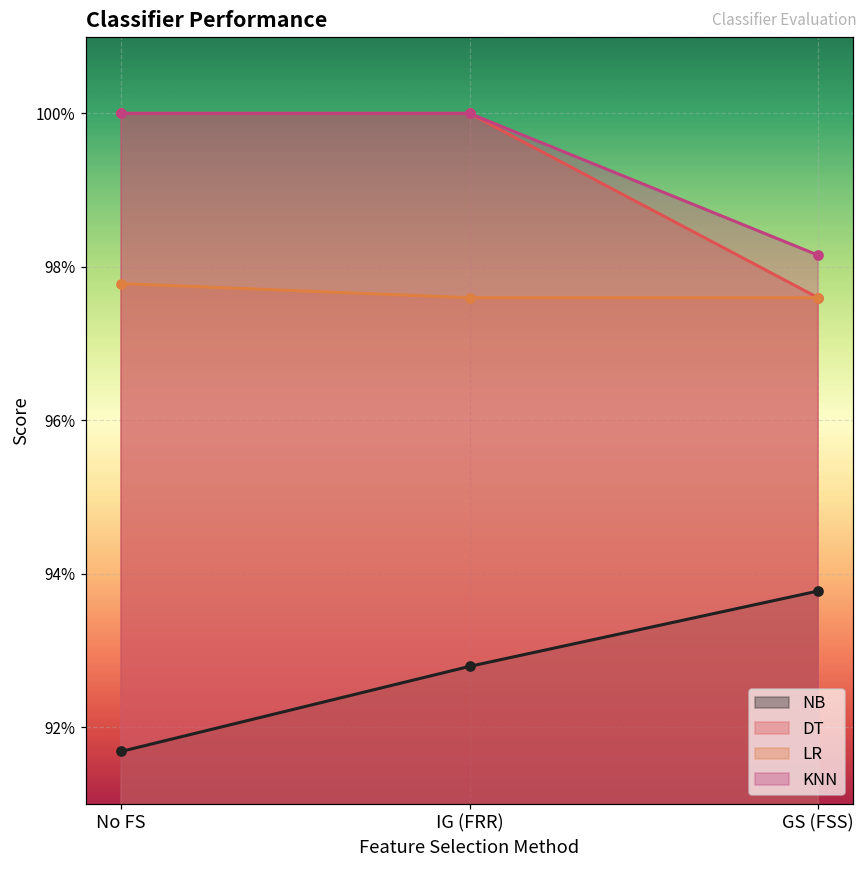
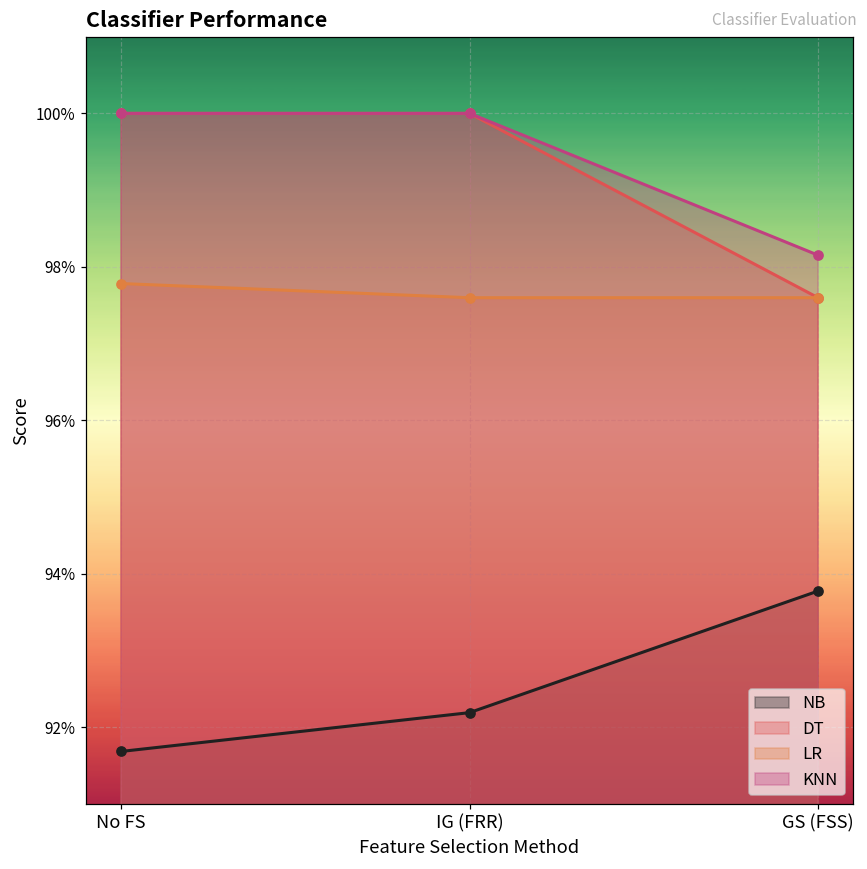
  {
    "NB": {
      "No FS": "91.7%",
-     "IG (FRR)": "92.8%",
+     "IG (FRR)": "92.2%",
      "GS (FSS)": "93.8%"
    }
  }
